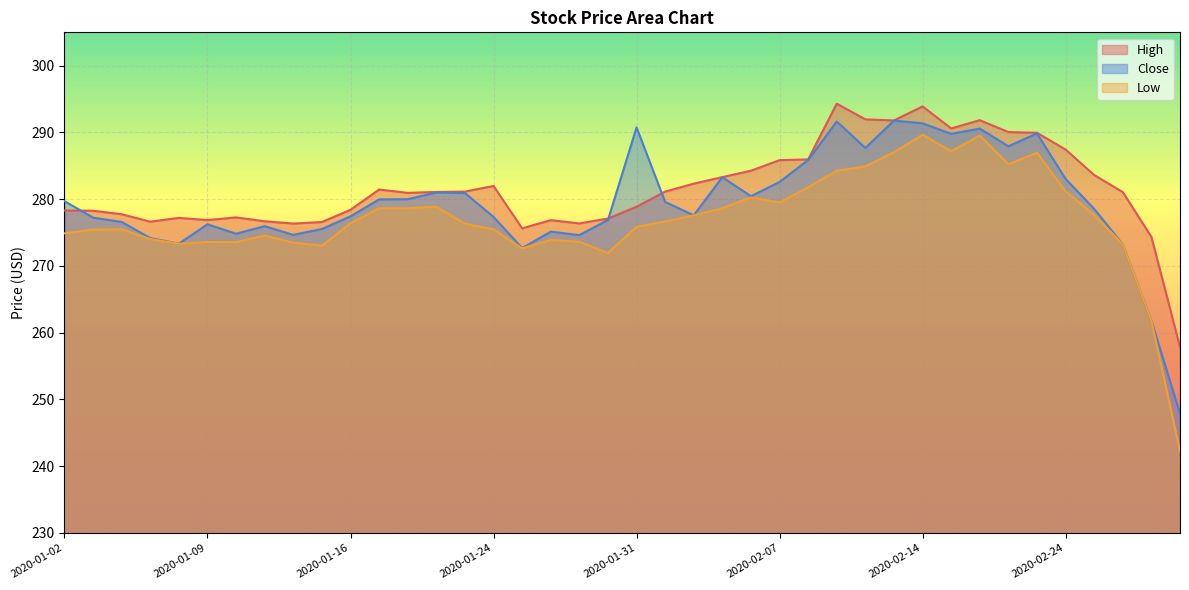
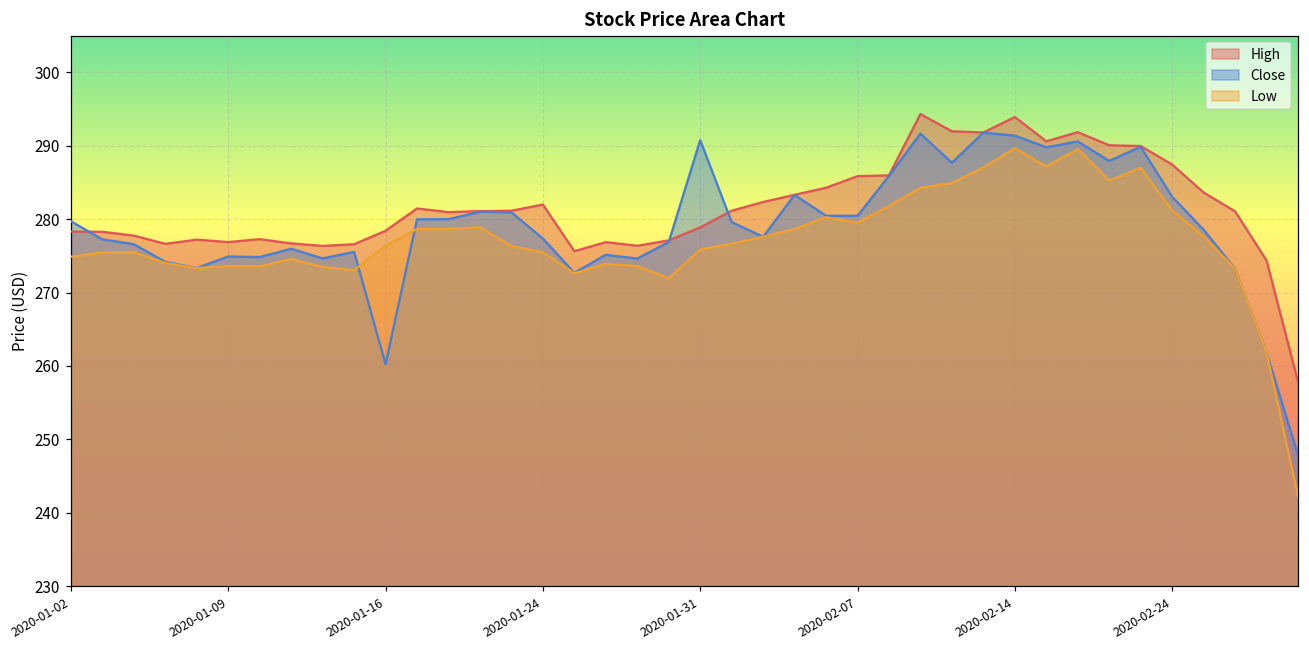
  {
    "Close": {
      "2020-01-02": 280,
-     "2020-01-09": 276,
-     "2020-01-16": 277,
+     "2020-01-09": 275,
+     "2020-01-16": 260,
      "2020-01-24": 277,
      "2020-01-31": 291,
-     "2020-02-07": 283,
+     "2020-02-07": 280,
      "2020-02-14": 291,
      "2020-02-24": 283
    }
  }
